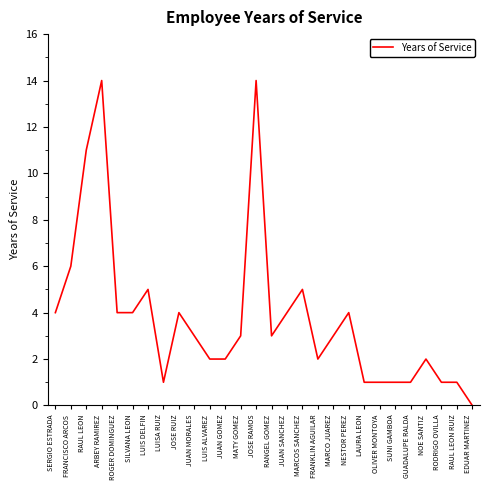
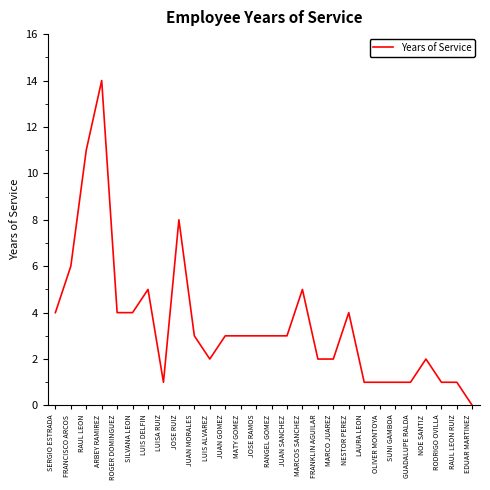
  {
    "SERGIO ESTRADA": 4,
    "FRANCISCO ARCOS": 6,
    "RAUL LEON": 11,
    "ARBEY RAMIREZ": 14,
    "ROGER DOMINGUEZ": 4,
    "SILVANA LEON": 4,
    "LUIS DELFIN": 5,
    "LUISA RUIZ": 1,
-   "JOSE RUIZ": 4,
+   "JOSE RUIZ": 8,
    "JUAN MORALES": 3,
    "LUIS ALVAREZ": 2,
-   "JUAN GOMEZ": 2,
+   "JUAN GOMEZ": 3,
    "MATY GOMEZ": 3,
-   "JOSE RAMOS": 14,
+   "JOSE RAMOS": 3,
    "RANGEL GOMEZ": 3,
-   "JUAN SANCHEZ": 4,
+   "JUAN SANCHEZ": 3,
    "MARCOS SANCHEZ": 5,
    "FRANKLIN AGUILAR": 2,
-   "MARCO JUAREZ": 3,
+   "MARCO JUAREZ": 2,
    "NESTOR PEREZ": 4,
    "LAURA LEON": 1,
    "OLIVER MONTOYA": 1,
    "SUNI GAMBOA": 1,
    "GUADALUPE RALDA": 1,
    "NOE SANTIZ": 2,
    "RODRIGO OVILLA": 1,
    "RAUL LEON RUIZ": 1,
    "EDUAR MARTINEZ": 0
  }
